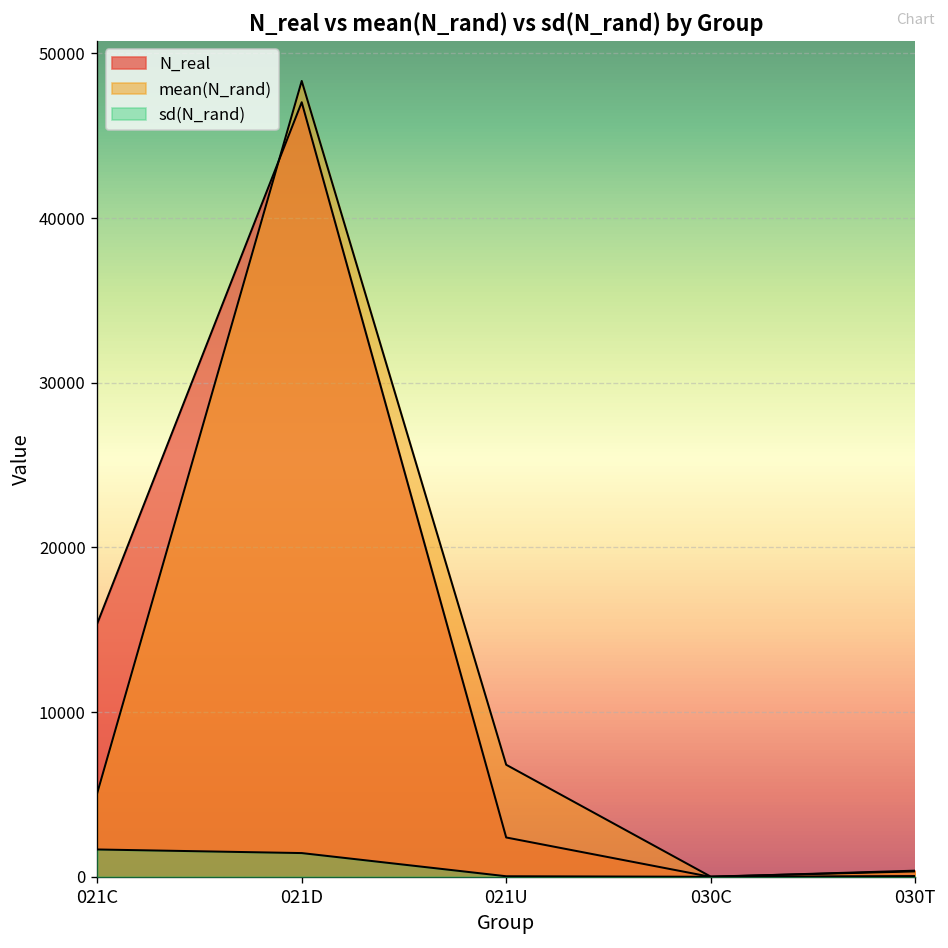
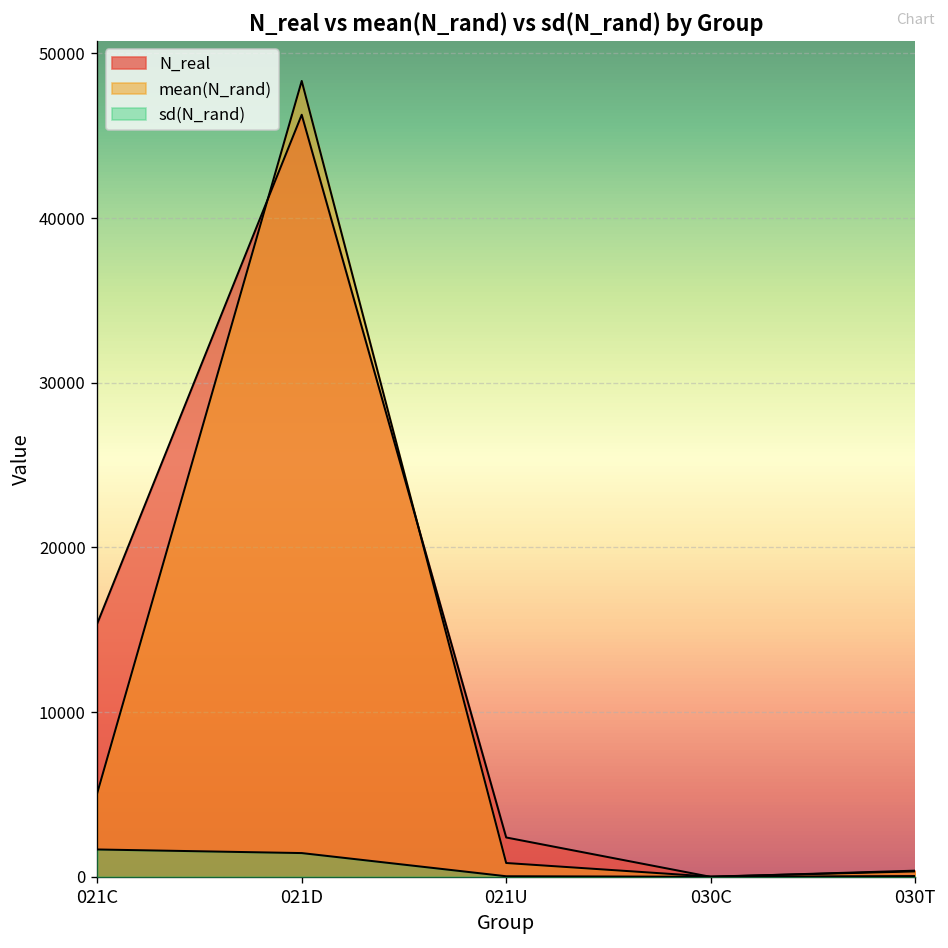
  {
    "N_real": {
      "021C": 15400,
-     "021D": 47000,
+     "021D": 46300,
      "021U": 2400
    },
    "mean(N_rand)": {
      "021C": 5100,
      "021D": 48300,
-     "021U": 6800
+     "021U": 800
    },
    "sd(N_rand)": {
      "021C": 1700,
      "021D": 1400,
      "021U": 0,
      "030T": 0
    }
  }
